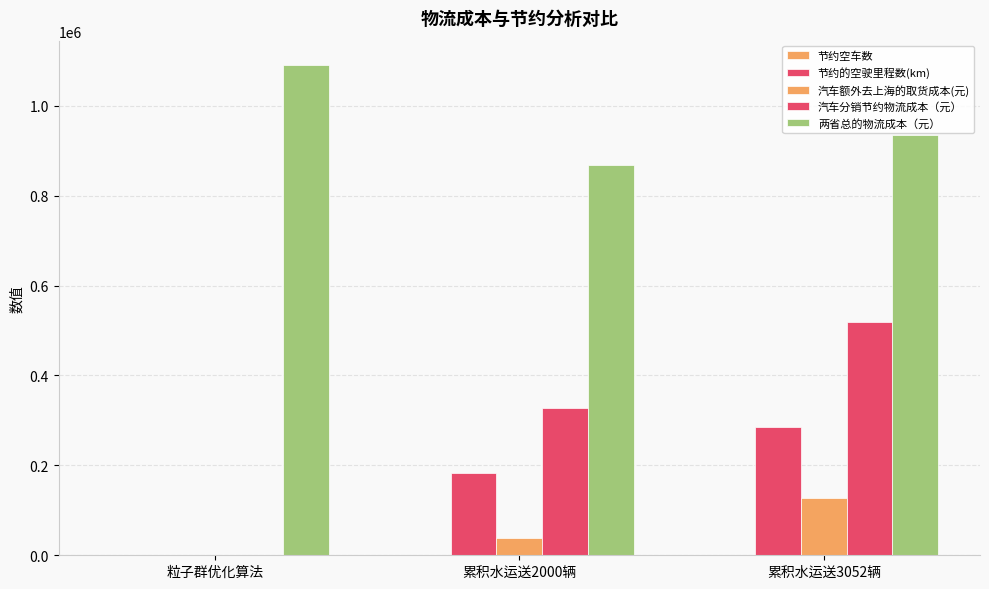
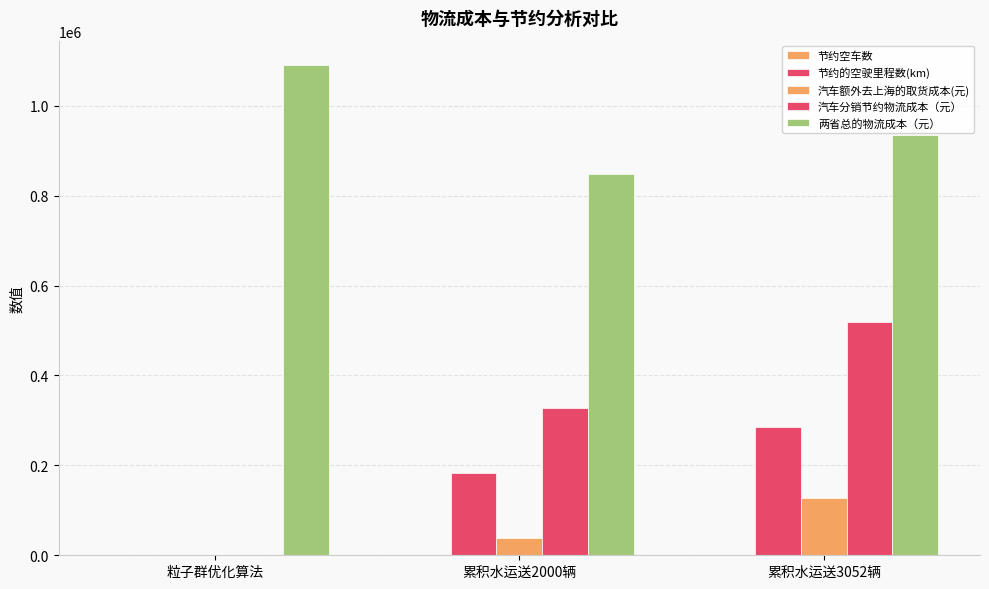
  {
    "两省总的物流成本（元）": {
      "粒子群优化算法": 1090000,
-     "累积水运送2000辆": 870000,
+     "累积水运送2000辆": 850000,
      "累积水运送3052辆": 930000
    }
  }
